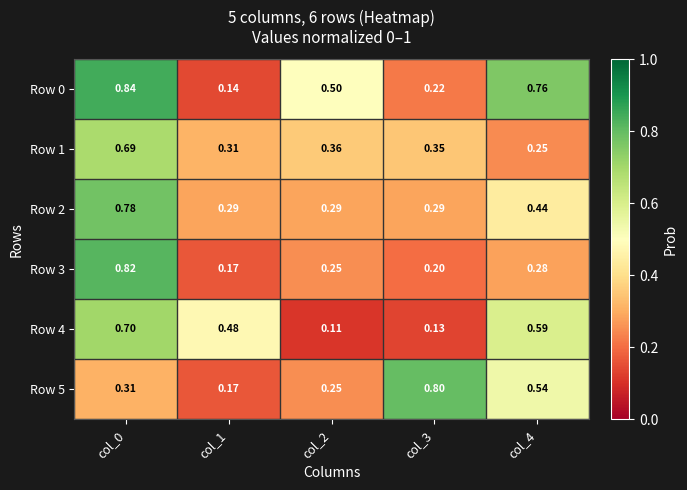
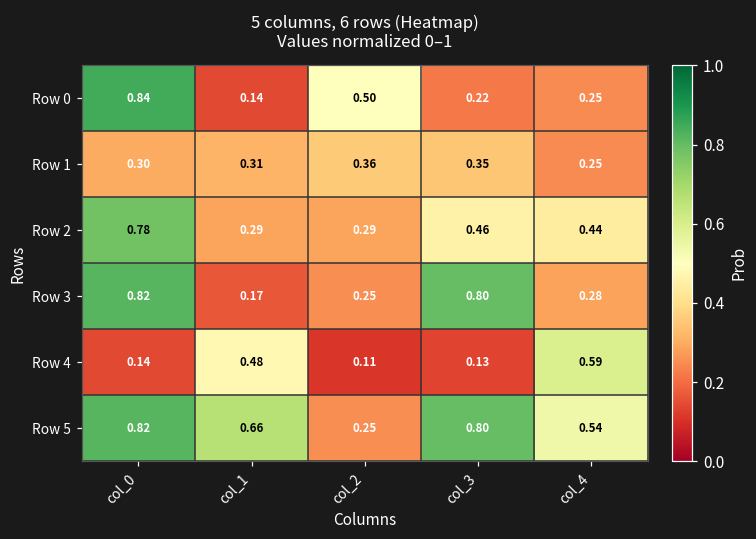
  {
    "Row 0": {
      "col_0": 0.84,
      "col_1": 0.14,
      "col_2": 0.50,
      "col_3": 0.22,
-     "col_4": 0.76
+     "col_4": 0.25
    },
    "Row 1": {
-     "col_0": 0.69,
+     "col_0": 0.30,
      "col_1": 0.31,
      "col_2": 0.36,
      "col_3": 0.35,
      "col_4": 0.25
    },
    "Row 2": {
      "col_0": 0.78,
      "col_1": 0.29,
      "col_2": 0.29,
-     "col_3": 0.29,
+     "col_3": 0.46,
      "col_4": 0.44
    },
    "Row 3": {
      "col_0": 0.82,
      "col_1": 0.17,
      "col_2": 0.25,
-     "col_3": 0.20,
+     "col_3": 0.80,
      "col_4": 0.28
    },
    "Row 4": {
-     "col_0": 0.70,
+     "col_0": 0.14,
      "col_1": 0.48,
      "col_2": 0.11,
      "col_3": 0.13,
      "col_4": 0.59
    },
    "Row 5": {
-     "col_0": 0.31,
-     "col_1": 0.17,
+     "col_0": 0.82,
+     "col_1": 0.66,
      "col_2": 0.25,
      "col_3": 0.80,
      "col_4": 0.54
    }
  }
